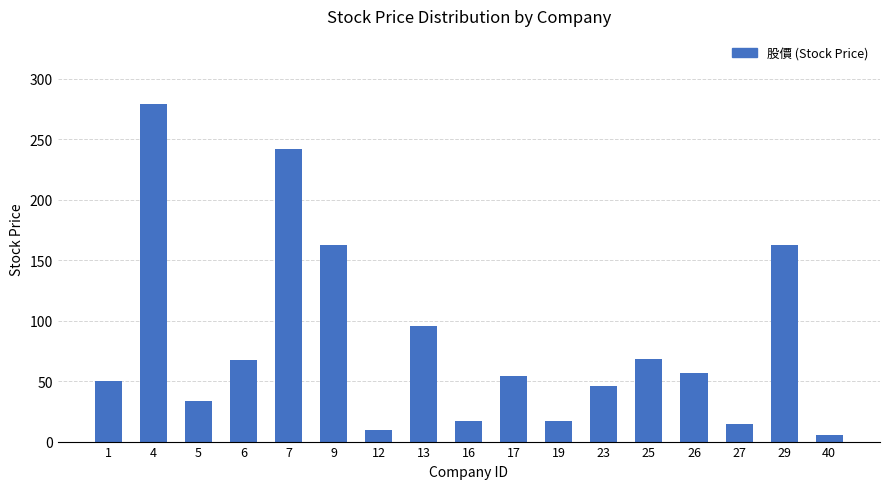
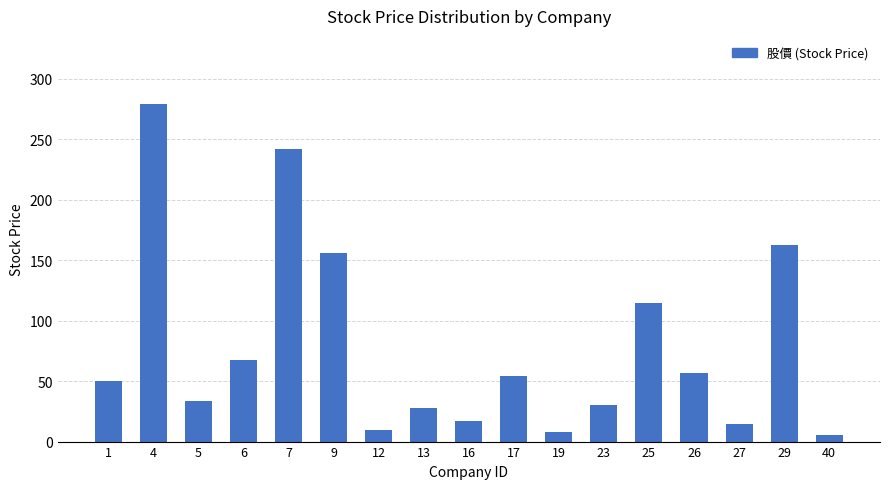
  {
    "1": 50,
    "4": 280,
    "5": 33,
    "6": 68,
    "7": 242,
-   "9": 163,
+   "9": 156,
    "12": 10,
-   "13": 96,
+   "13": 28,
    "16": 17,
    "17": 54,
-   "19": 17,
-   "23": 46,
-   "25": 69,
+   "19": 8,
+   "23": 30,
+   "25": 114,
    "26": 56,
    "27": 15,
    "29": 163,
    "40": 6
  }
